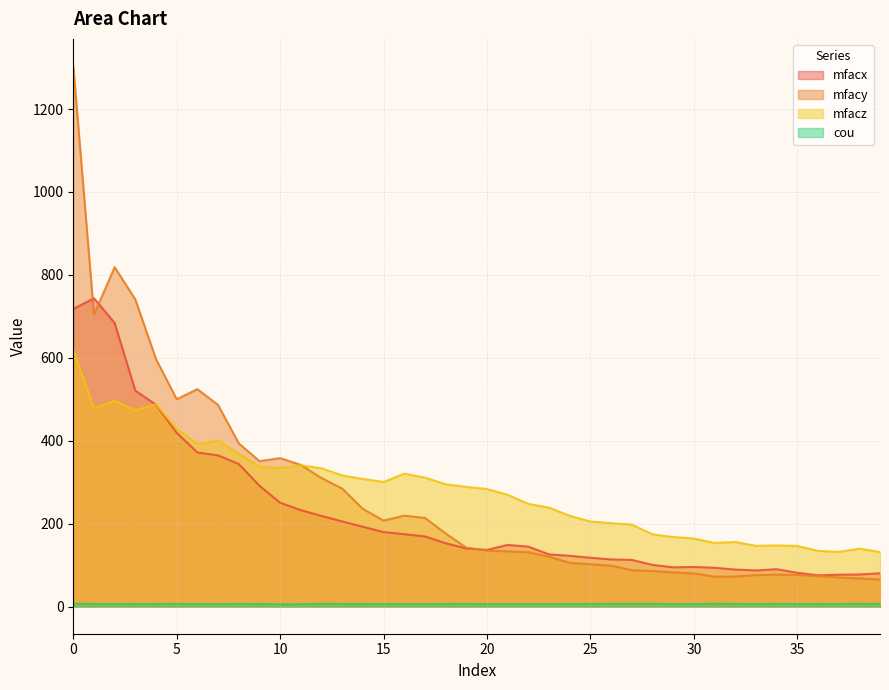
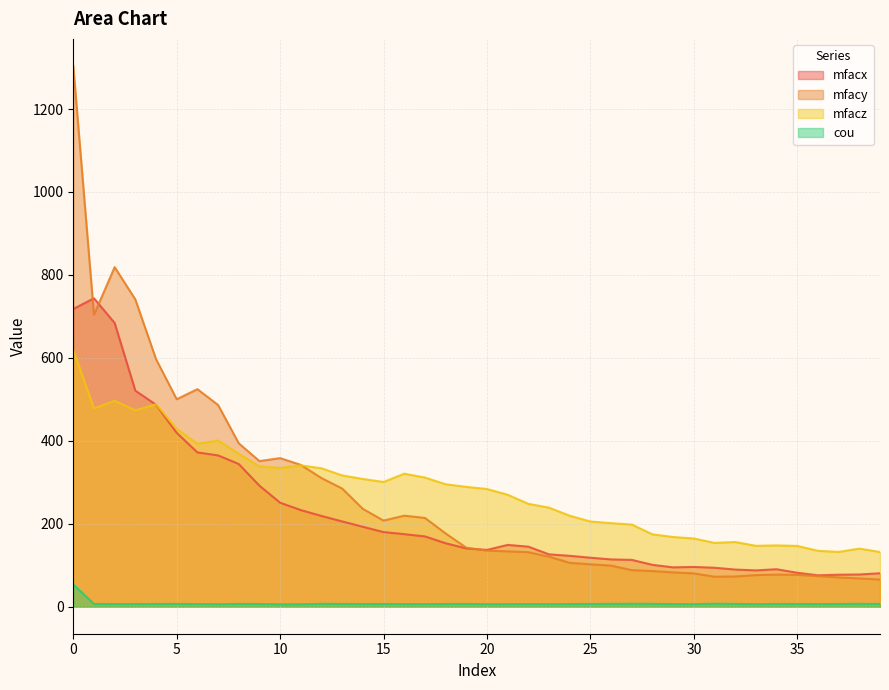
  {
    "cou": {
-     "0": 10,
+     "0": 50,
      "5": 10,
      "10": 10,
      "15": 10,
      "20": 10,
      "25": 10,
      "30": 10,
      "35": 10
    }
  }
